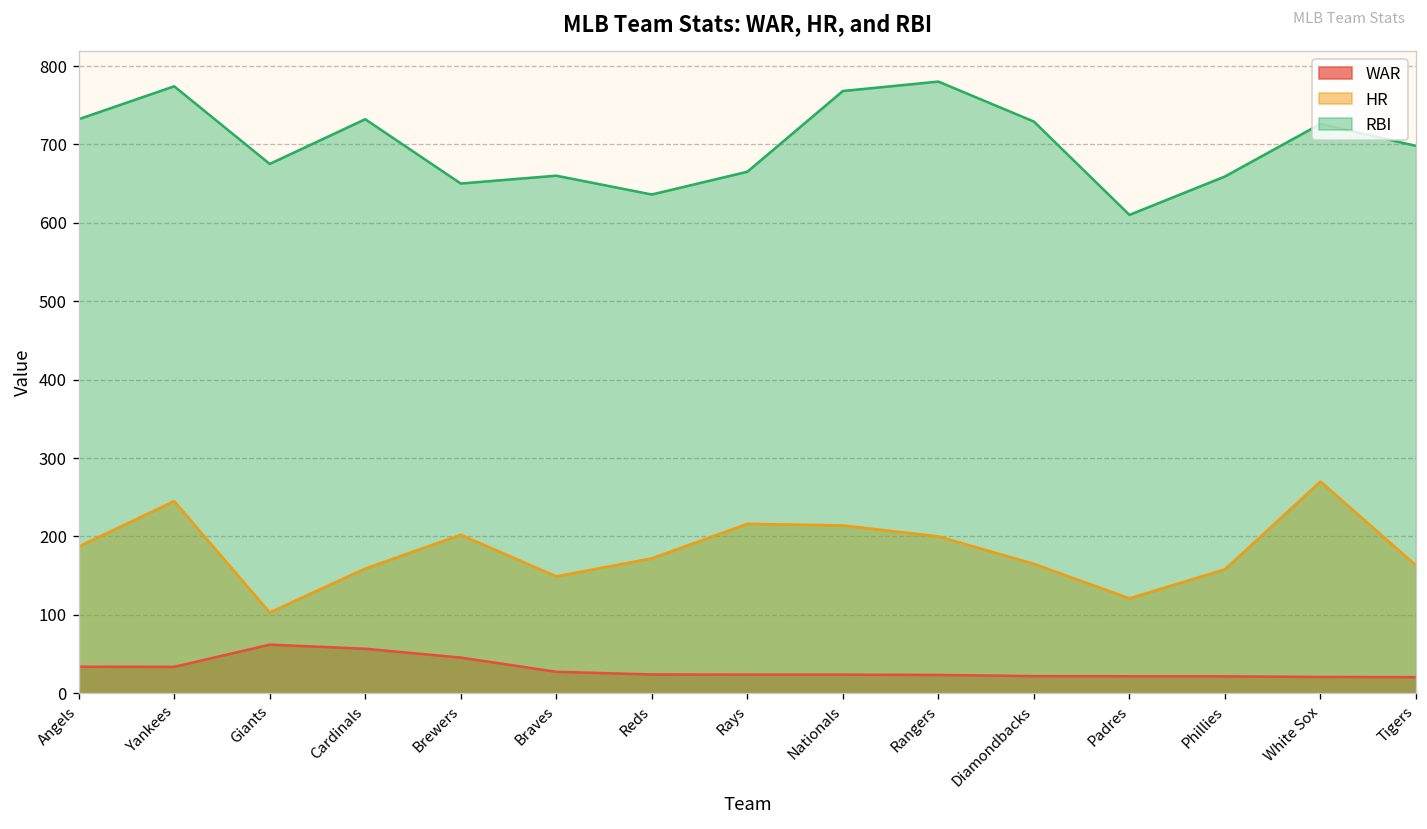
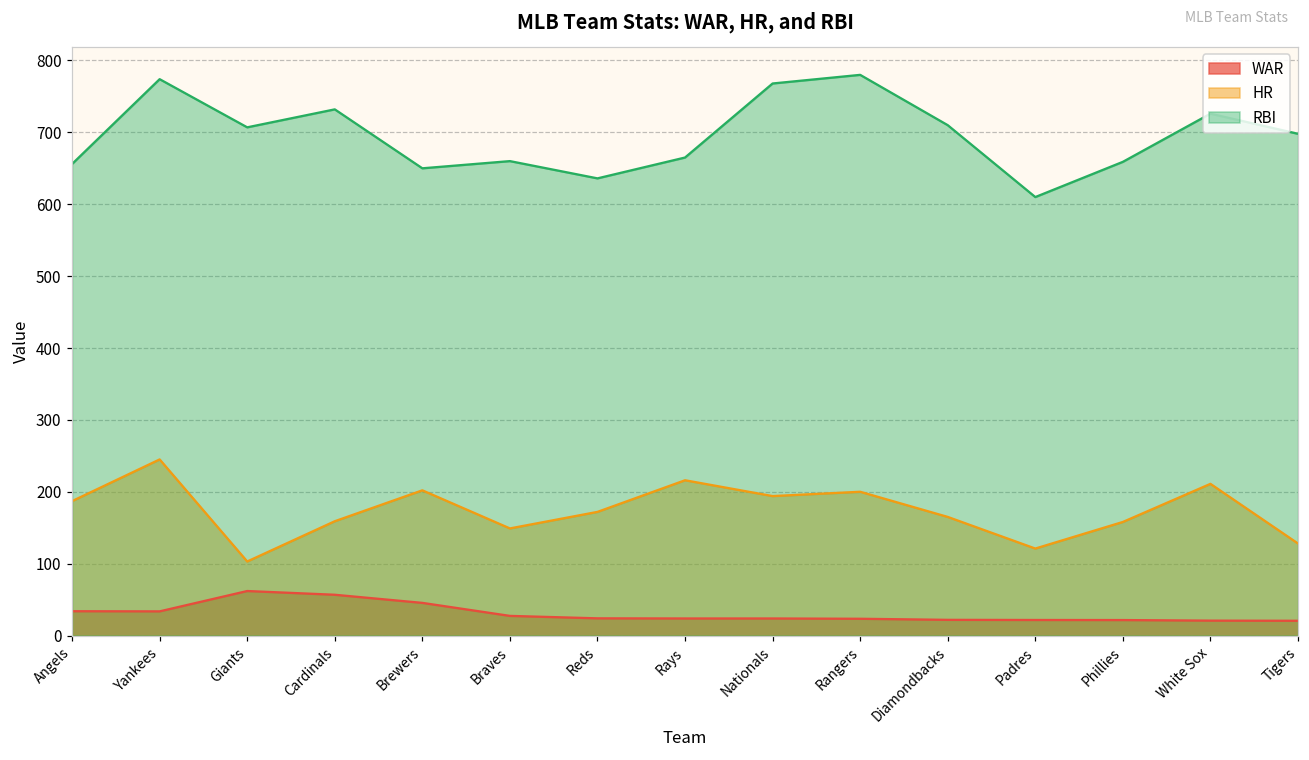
  {
    "WAR": {
      "Angels": 30,
      "Yankees": 30,
      "Giants": 60,
      "Cardinals": 60,
      "Brewers": 50,
      "Braves": 30,
      "Reds": 20,
      "Rays": 20,
      "Nationals": 20,
      "Rangers": 20,
      "Diamondbacks": 20,
      "Padres": 20,
      "Phillies": 20,
      "White Sox": 20,
      "Tigers": 20
    },
    "HR": {
      "Angels": 190,
      "Yankees": 250,
      "Giants": 100,
      "Cardinals": 160,
      "Brewers": 200,
      "Braves": 150,
      "Reds": 170,
      "Rays": 220,
-     "Nationals": 210,
+     "Nationals": 190,
      "Rangers": 200,
      "Diamondbacks": 170,
      "Padres": 120,
      "Phillies": 160,
-     "White Sox": 270,
-     "Tigers": 160
+     "White Sox": 210,
+     "Tigers": 130
    },
    "RBI": {
-     "Angels": 730,
+     "Angels": 660,
      "Yankees": 770,
-     "Giants": 680,
+     "Giants": 710,
      "Cardinals": 730,
      "Brewers": 650,
      "Braves": 660,
      "Reds": 640,
      "Rays": 670,
      "Nationals": 770,
      "Rangers": 780,
-     "Diamondbacks": 730,
+     "Diamondbacks": 710,
      "Padres": 610,
      "Phillies": 660,
      "Tigers": 700
    }
  }
